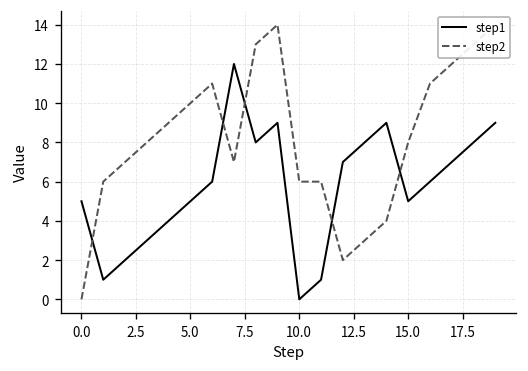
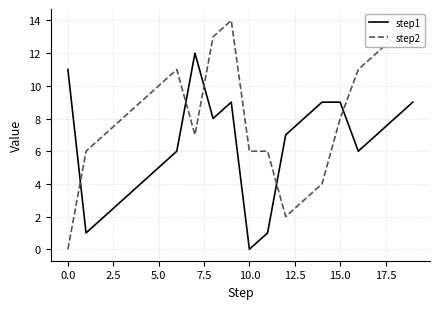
  {
    "step1": {
-     "0.0": 5,
+     "0.0": 11,
      "5.0": 5,
      "10.0": 0,
-     "15.0": 5
+     "15.0": 9
    },
    "step2": {
      "0.0": 0,
      "5.0": 10,
      "10.0": 6,
      "15.0": 8
    }
  }
